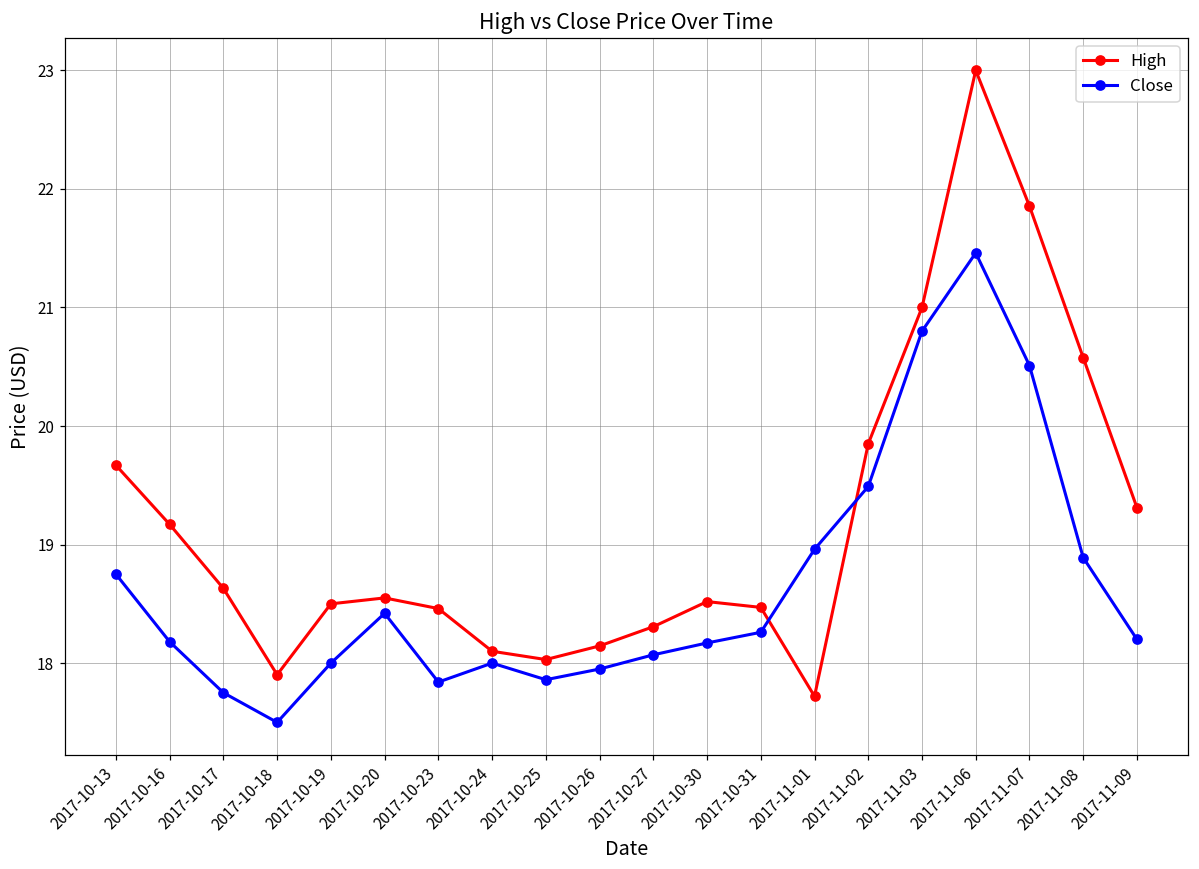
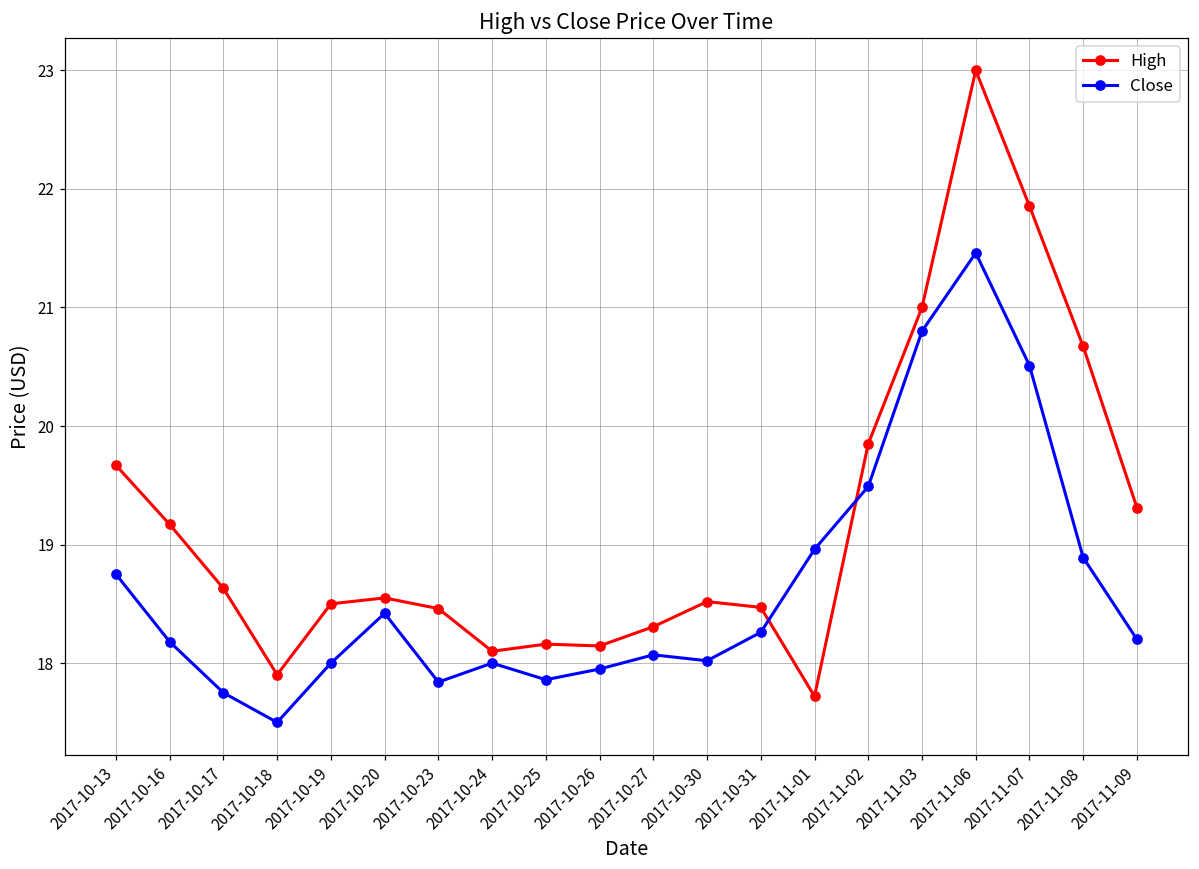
  {
    "High": {
      "2017-10-13": 19.67,
      "2017-10-16": 19.17,
      "2017-10-17": 18.63,
      "2017-10-18": 17.90,
      "2017-10-19": 18.50,
      "2017-10-20": 18.55,
      "2017-10-23": 18.46,
      "2017-10-24": 18.10,
-     "2017-10-25": 18.03,
+     "2017-10-25": 18.16,
      "2017-10-26": 18.15,
      "2017-10-27": 18.31,
      "2017-10-30": 18.52,
      "2017-10-31": 18.47,
      "2017-11-01": 17.72,
      "2017-11-02": 19.85,
      "2017-11-03": 21.00,
      "2017-11-06": 23.00,
      "2017-11-07": 21.86,
-     "2017-11-08": 20.58,
+     "2017-11-08": 20.67,
      "2017-11-09": 19.31
    },
    "Close": {
      "2017-10-13": 18.75,
      "2017-10-16": 18.18,
      "2017-10-17": 17.75,
      "2017-10-18": 17.50,
      "2017-10-19": 18.00,
      "2017-10-20": 18.42,
      "2017-10-23": 17.84,
      "2017-10-24": 18.00,
      "2017-10-25": 17.86,
      "2017-10-26": 17.95,
      "2017-10-27": 18.07,
-     "2017-10-30": 18.17,
+     "2017-10-30": 18.02,
      "2017-10-31": 18.26,
      "2017-11-01": 18.96,
      "2017-11-02": 19.49,
      "2017-11-03": 20.80,
      "2017-11-06": 21.46,
      "2017-11-07": 20.51,
      "2017-11-08": 18.89,
      "2017-11-09": 18.20
    }
  }
